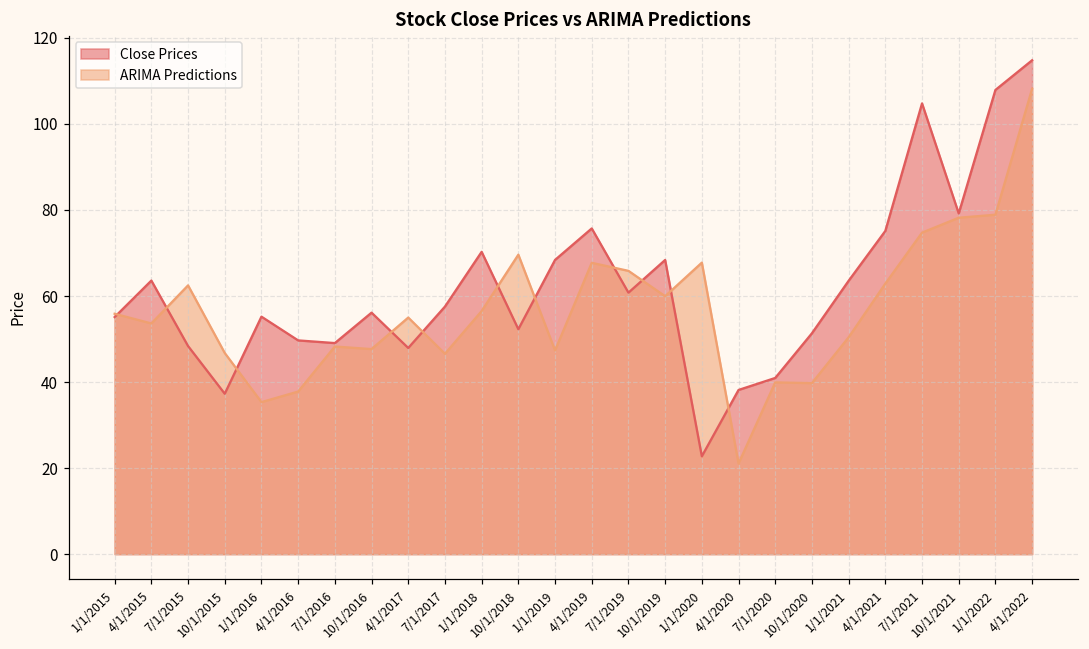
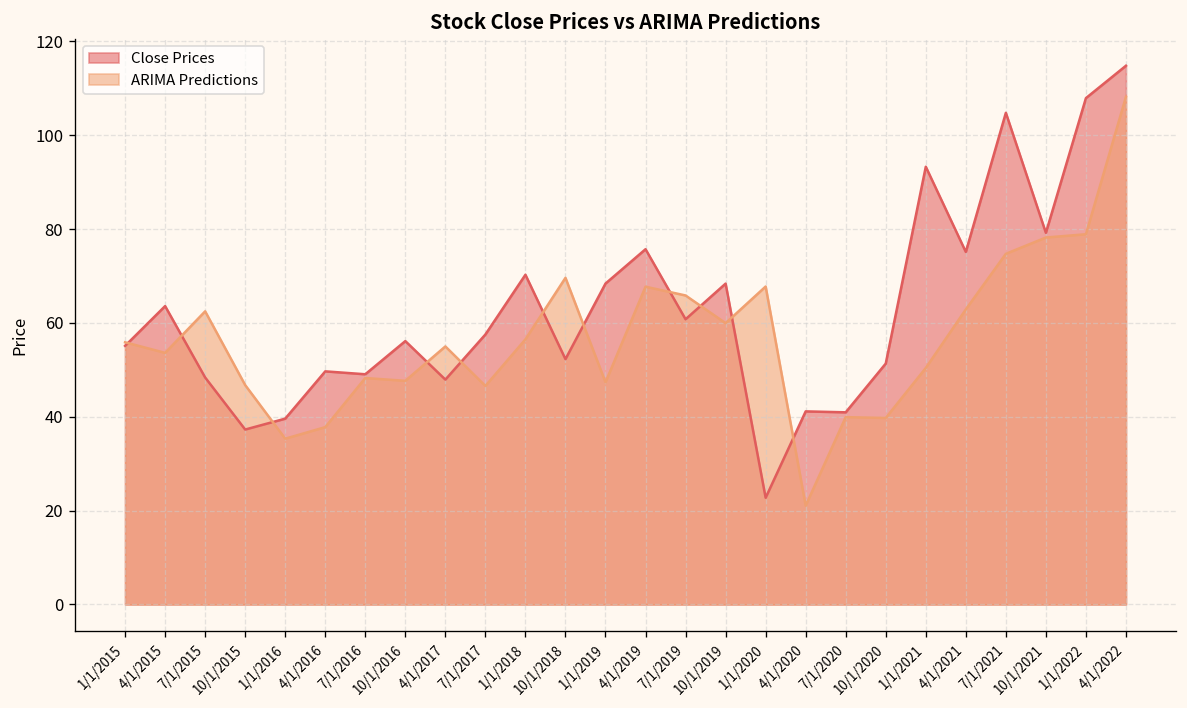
  {
    "Close Prices": {
      "1/1/2015": 55,
      "4/1/2015": 64,
      "7/1/2015": 48,
      "10/1/2015": 37,
-     "1/1/2016": 55,
+     "1/1/2016": 40,
      "4/1/2016": 50,
      "7/1/2016": 49,
      "10/1/2016": 56,
      "4/1/2017": 48,
      "7/1/2017": 58,
      "1/1/2018": 70,
      "10/1/2018": 52,
      "1/1/2019": 68,
      "4/1/2019": 76,
      "7/1/2019": 61,
      "10/1/2019": 68,
      "1/1/2020": 23,
-     "4/1/2020": 38,
+     "4/1/2020": 41,
      "7/1/2020": 41,
      "10/1/2020": 51,
-     "1/1/2021": 64,
+     "1/1/2021": 93,
      "4/1/2021": 75,
      "7/1/2021": 105,
      "10/1/2021": 79,
      "1/1/2022": 108,
      "4/1/2022": 115
    },
    "ARIMA Predictions": {
      "1/1/2015": 56,
      "4/1/2015": 54,
      "7/1/2015": 62,
      "10/1/2015": 47,
      "1/1/2016": 35,
      "4/1/2016": 38,
      "7/1/2016": 48,
      "10/1/2016": 48,
      "4/1/2017": 55,
      "7/1/2017": 47,
      "1/1/2018": 57,
      "10/1/2018": 70,
      "1/1/2019": 47,
      "4/1/2019": 68,
      "7/1/2019": 66,
      "10/1/2019": 60,
      "1/1/2020": 68,
      "4/1/2020": 21,
      "7/1/2020": 40,
      "10/1/2020": 40,
      "1/1/2021": 50,
      "4/1/2021": 63,
      "7/1/2021": 75,
      "10/1/2021": 78,
      "1/1/2022": 79,
      "4/1/2022": 108
    }
  }
